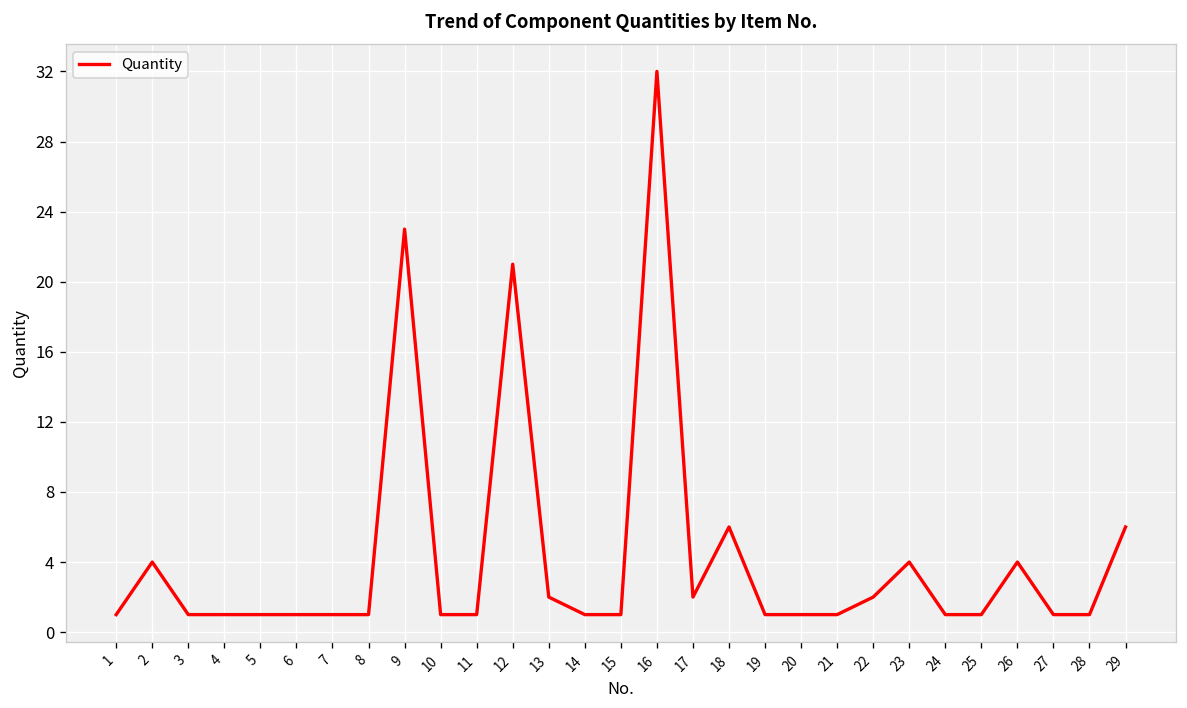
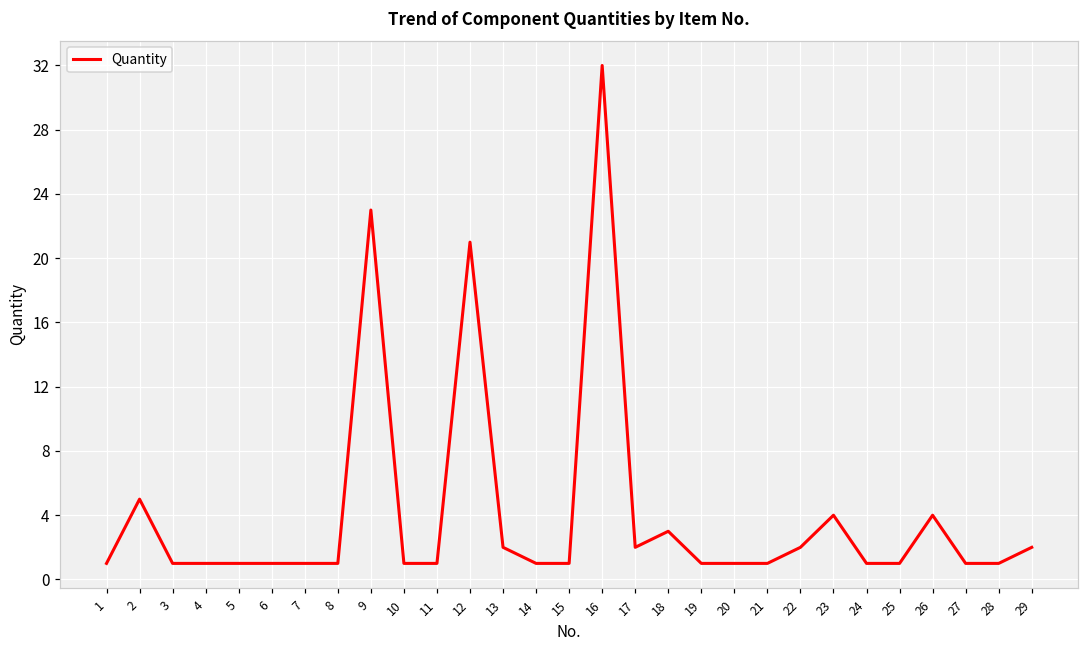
  {
    "1": 1,
-   "2": 4,
+   "2": 5,
    "3": 1,
    "4": 1,
    "5": 1,
    "6": 1,
    "7": 1,
    "8": 1,
    "9": 23,
    "10": 1,
    "11": 1,
    "12": 21,
    "13": 2,
    "14": 1,
    "15": 1,
    "16": 32,
    "17": 2,
-   "18": 6,
+   "18": 3,
    "19": 1,
    "20": 1,
    "21": 1,
    "22": 2,
    "23": 4,
    "24": 1,
    "25": 1,
    "26": 4,
    "27": 1,
    "28": 1,
-   "29": 6
+   "29": 2
  }
